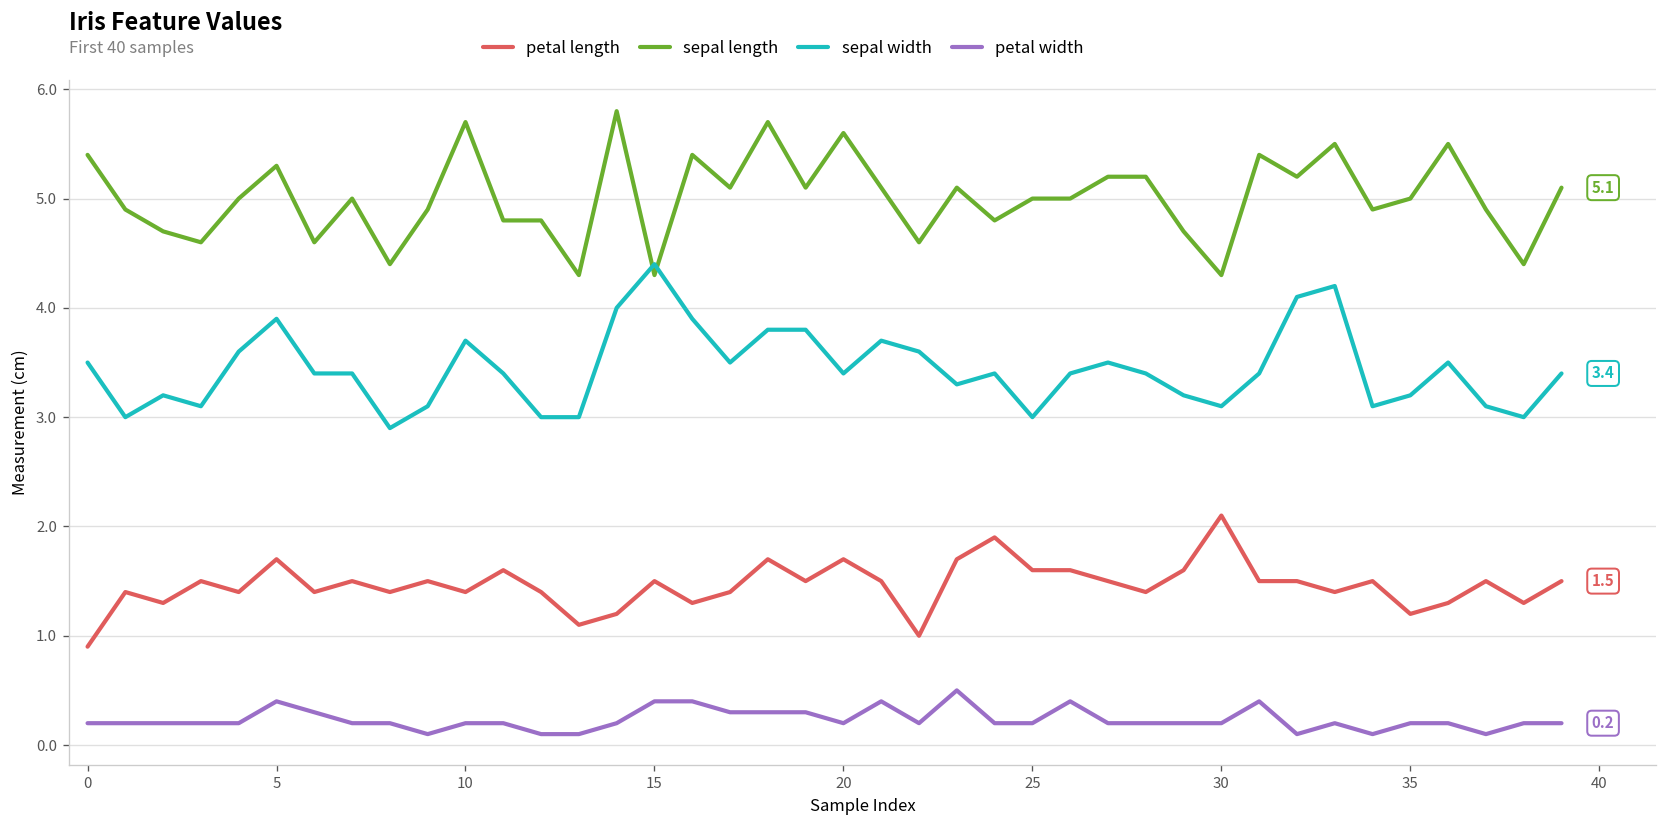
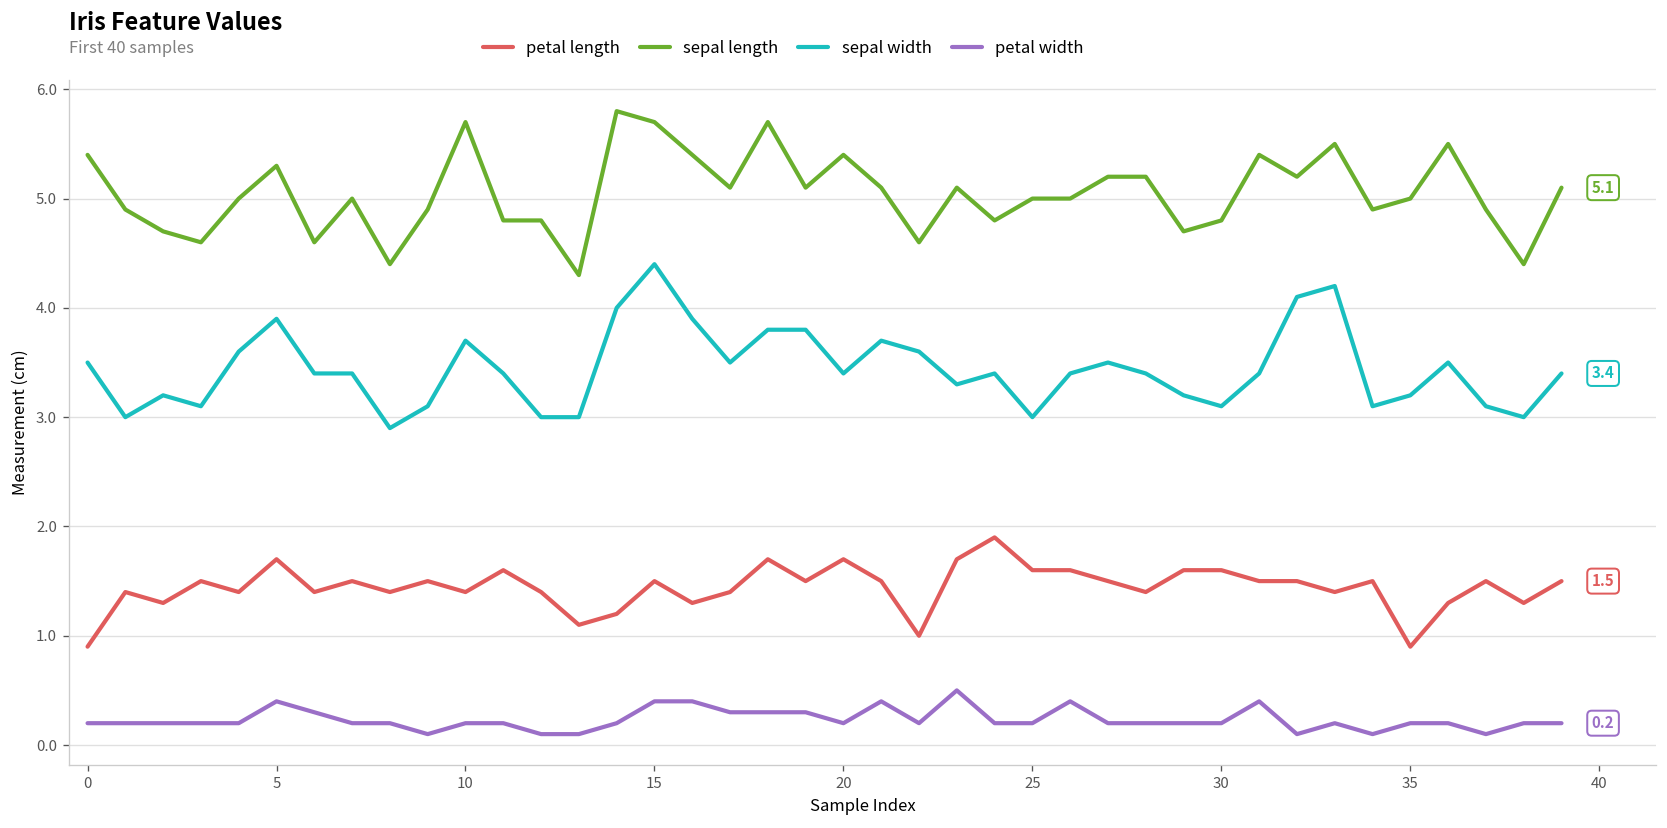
  {
    "petal length": {
      "0": 0.9,
      "5": 1.7,
      "10": 1.4,
      "15": 1.5,
      "20": 1.7,
      "25": 1.6,
-     "30": 2.1,
-     "35": 1.2
+     "30": 1.6,
+     "35": 0.9
    },
    "sepal length": {
      "0": 5.4,
      "5": 5.3,
      "10": 5.7,
-     "15": 4.3,
-     "20": 5.6,
+     "15": 5.7,
+     "20": 5.4,
      "25": 5.0,
-     "30": 4.3,
+     "30": 4.8,
      "35": 5.0
    },
    "sepal width": {
      "0": 3.5,
      "5": 3.9,
      "10": 3.7,
      "15": 4.4,
      "20": 3.4,
      "25": 3.0,
      "30": 3.1,
      "35": 3.2
    },
    "petal width": {
      "0": 0.2,
      "5": 0.4,
      "10": 0.2,
      "15": 0.4,
      "20": 0.2,
      "25": 0.2,
      "30": 0.2,
      "35": 0.2
    }
  }
